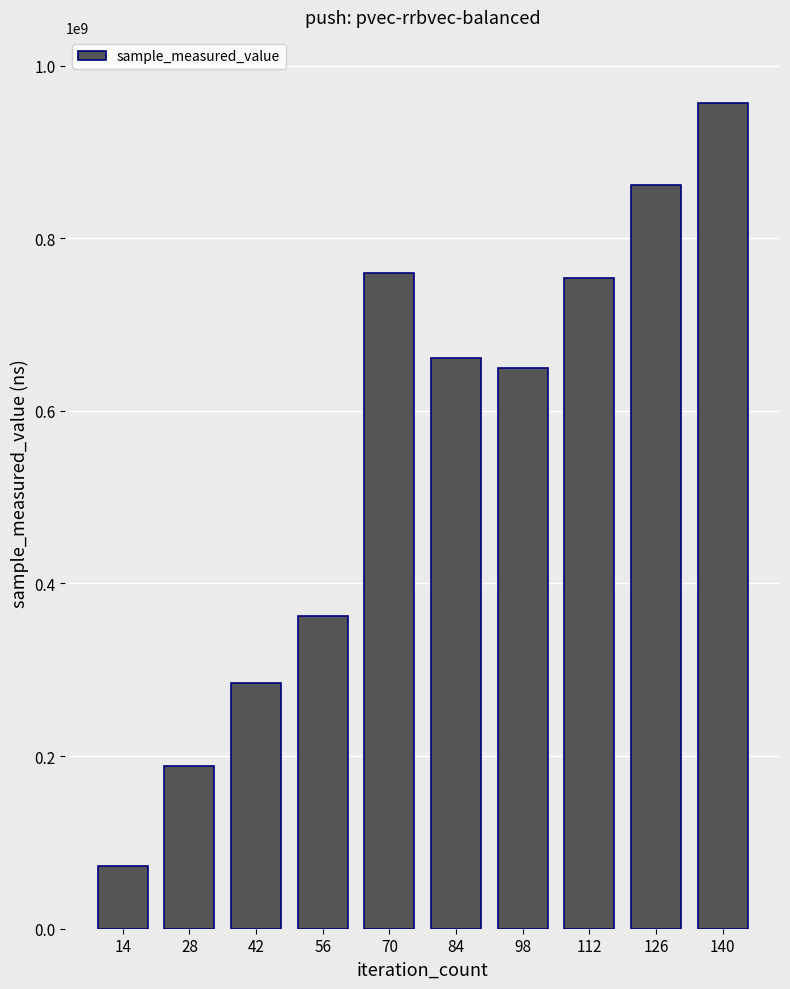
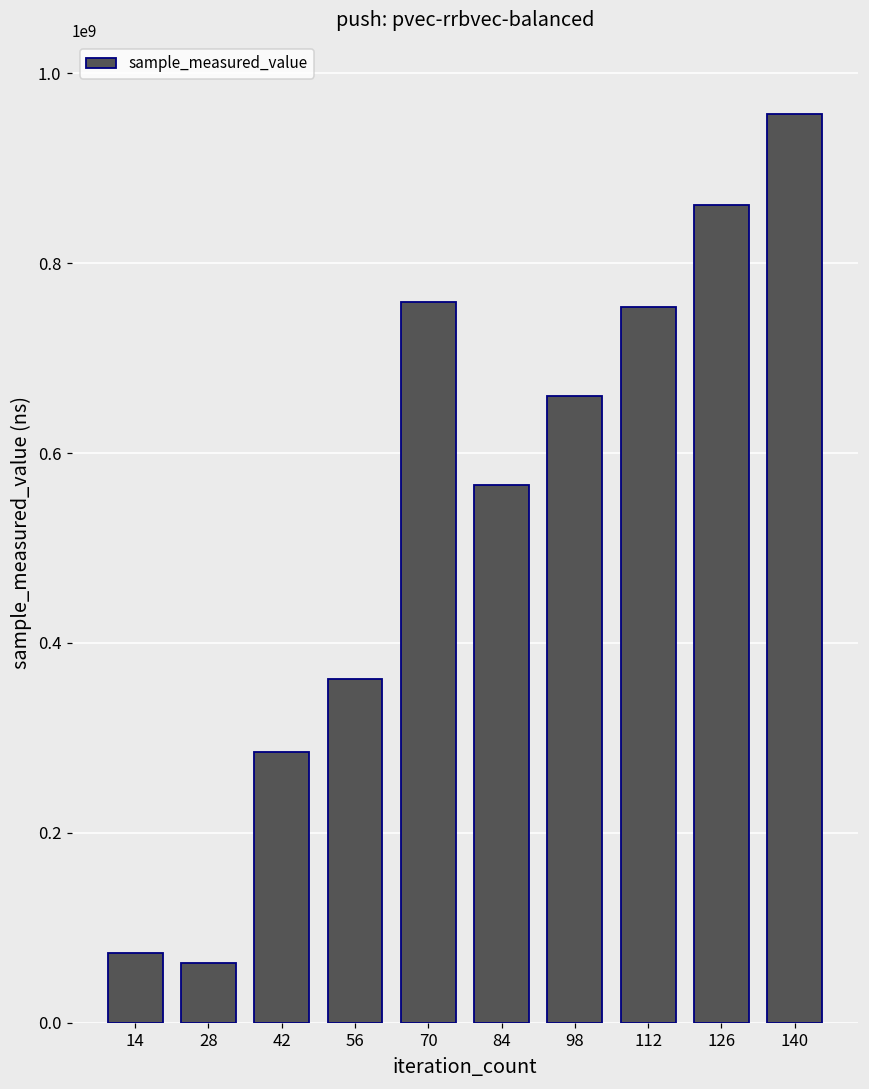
  {
    "14": 70000000,
-   "28": 190000000,
+   "28": 60000000,
    "42": 290000000,
    "56": 360000000,
    "70": 760000000,
-   "84": 660000000,
-   "98": 650000000,
+   "84": 570000000,
+   "98": 660000000,
    "112": 750000000,
    "126": 860000000,
    "140": 960000000
  }
